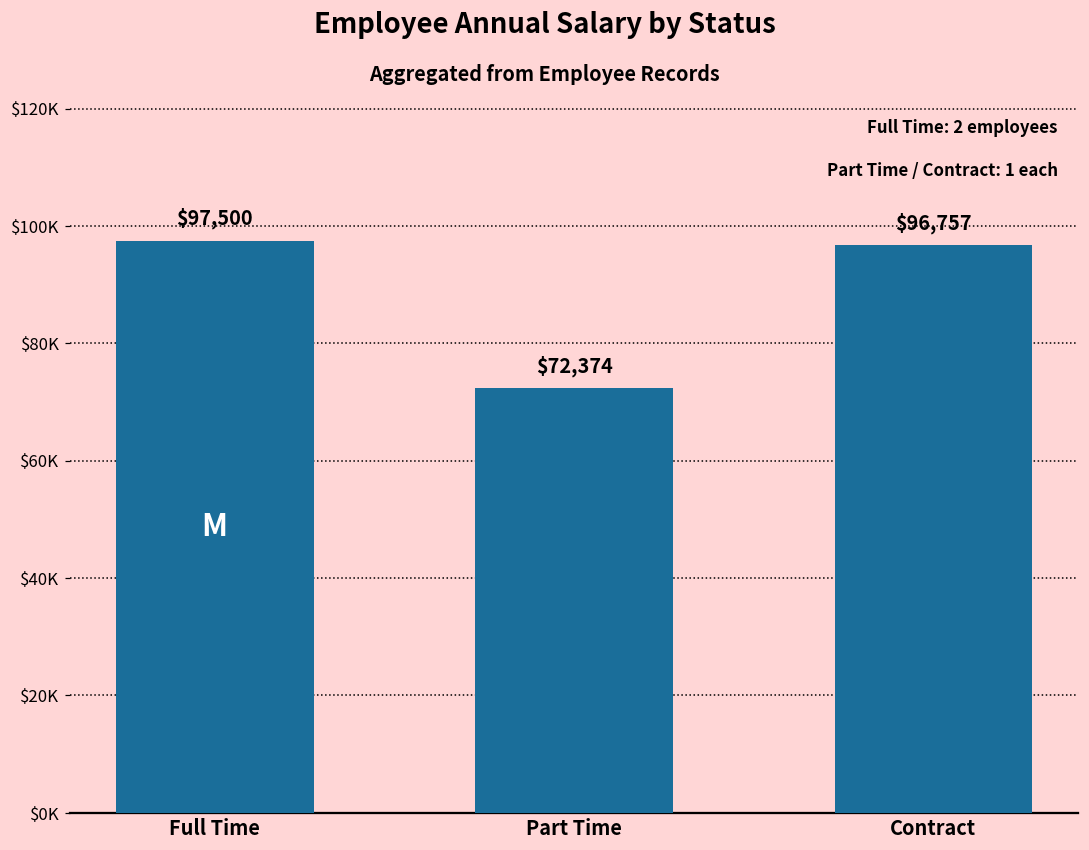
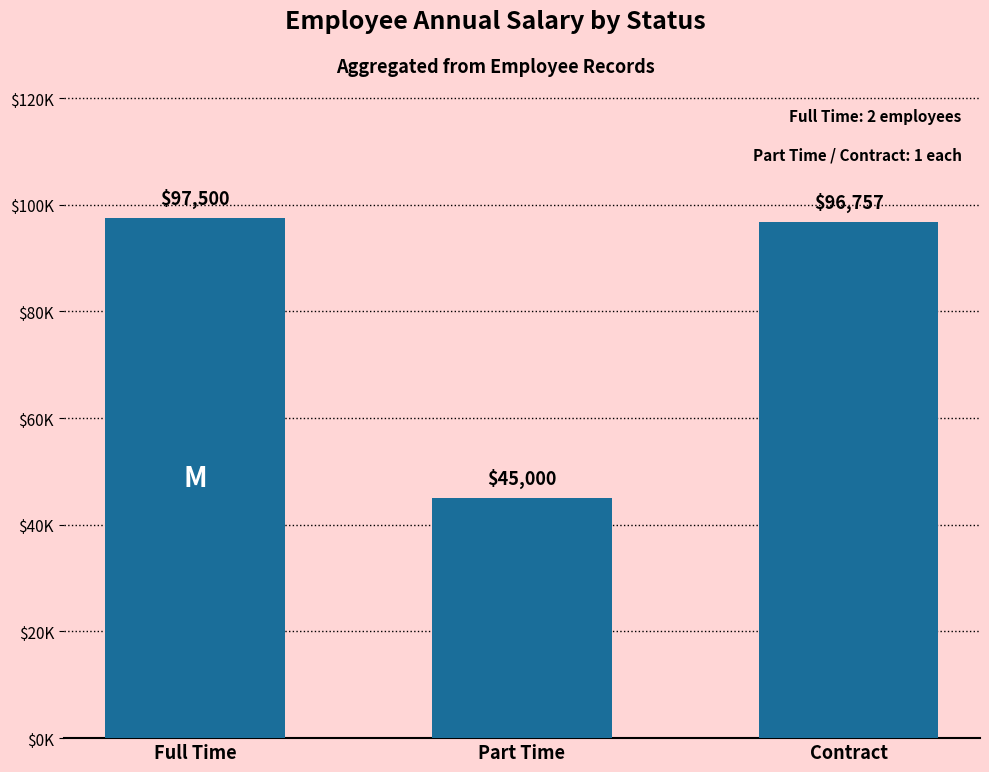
  {
    "Full Time": "$97,500",
-   "Part Time": "$72,374",
+   "Part Time": "$45,000",
    "Contract": "$96,757"
  }
